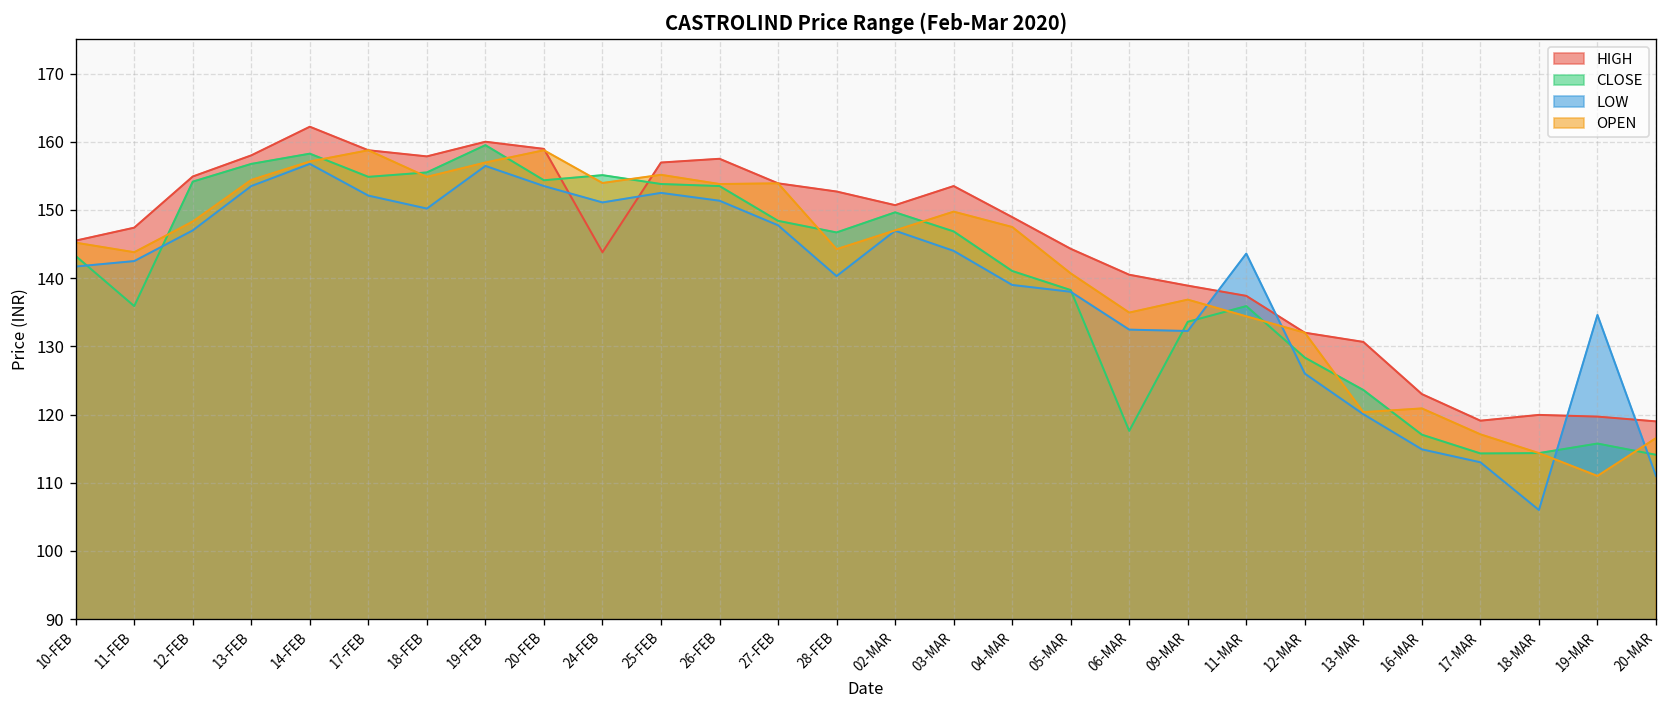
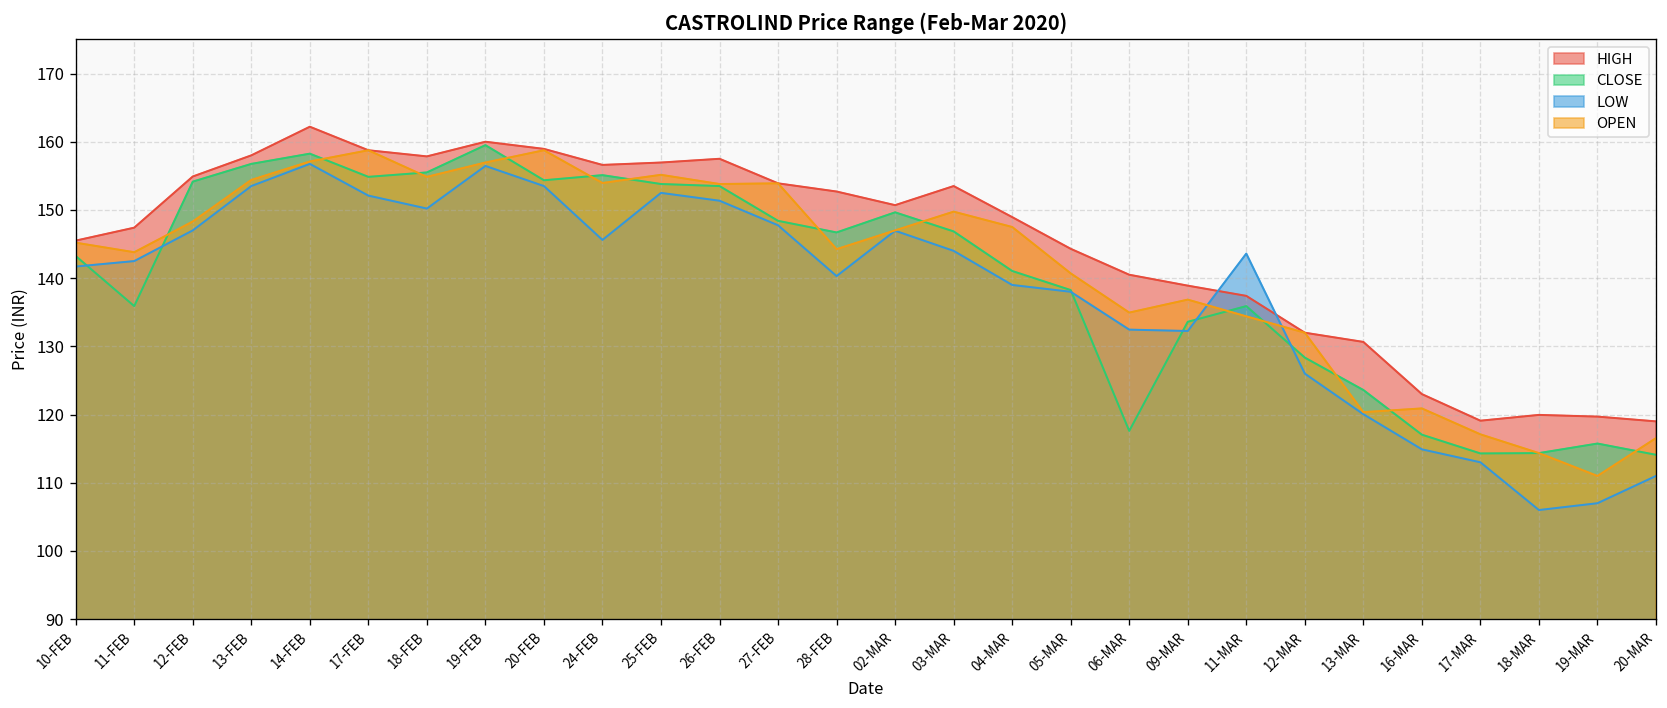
  {
    "HIGH": {
      "11-FEB": 147,
      "12-FEB": 155,
      "13-FEB": 158,
      "14-FEB": 162,
      "18-FEB": 158,
      "19-FEB": 160,
-     "24-FEB": 144,
+     "24-FEB": 157,
      "25-FEB": 157,
      "26-FEB": 158,
      "28-FEB": 153,
      "02-MAR": 151,
      "03-MAR": 154,
      "04-MAR": 149,
      "05-MAR": 144,
      "06-MAR": 141,
      "09-MAR": 139,
      "11-MAR": 137,
      "13-MAR": 131,
      "16-MAR": 123,
      "17-MAR": 119,
      "18-MAR": 120,
      "19-MAR": 120,
      "20-MAR": 119
    },
    "CLOSE": {
      "10-FEB": 143,
      "11-FEB": 136,
      "12-FEB": 154,
      "13-FEB": 157,
      "14-FEB": 158,
      "17-FEB": 155,
      "18-FEB": 156,
      "19-FEB": 160,
      "20-FEB": 154,
      "24-FEB": 155,
      "25-FEB": 154,
      "27-FEB": 148,
      "28-FEB": 147,
      "02-MAR": 150,
      "03-MAR": 147,
      "04-MAR": 141,
      "06-MAR": 118,
      "09-MAR": 134,
      "11-MAR": 136,
      "12-MAR": 128,
      "13-MAR": 124,
      "16-MAR": 117,
      "17-MAR": 114,
      "19-MAR": 116,
      "20-MAR": 114
    },
    "LOW": {
      "10-FEB": 142,
      "11-FEB": 143,
      "12-FEB": 147,
      "13-FEB": 154,
      "17-FEB": 152,
      "18-FEB": 150,
      "19-FEB": 156,
      "20-FEB": 154,
-     "24-FEB": 151,
+     "24-FEB": 146,
      "25-FEB": 153,
      "26-FEB": 151,
      "27-FEB": 148,
      "28-FEB": 140,
      "03-MAR": 144,
      "04-MAR": 139,
      "06-MAR": 132,
      "09-MAR": 132,
      "11-MAR": 144,
      "12-MAR": 126,
      "16-MAR": 115,
      "17-MAR": 113,
      "18-MAR": 106,
-     "19-MAR": 135,
+     "19-MAR": 107,
      "20-MAR": 111
    },
    "OPEN": {
      "11-FEB": 144,
      "12-FEB": 148,
      "13-FEB": 154,
      "18-FEB": 155,
      "19-FEB": 157,
      "24-FEB": 154,
      "25-FEB": 155,
      "28-FEB": 144,
      "03-MAR": 150,
      "04-MAR": 148,
      "05-MAR": 141,
      "06-MAR": 135,
      "09-MAR": 137,
      "11-MAR": 134,
      "16-MAR": 121,
      "17-MAR": 117,
      "19-MAR": 111,
      "20-MAR": 117
    }
  }
